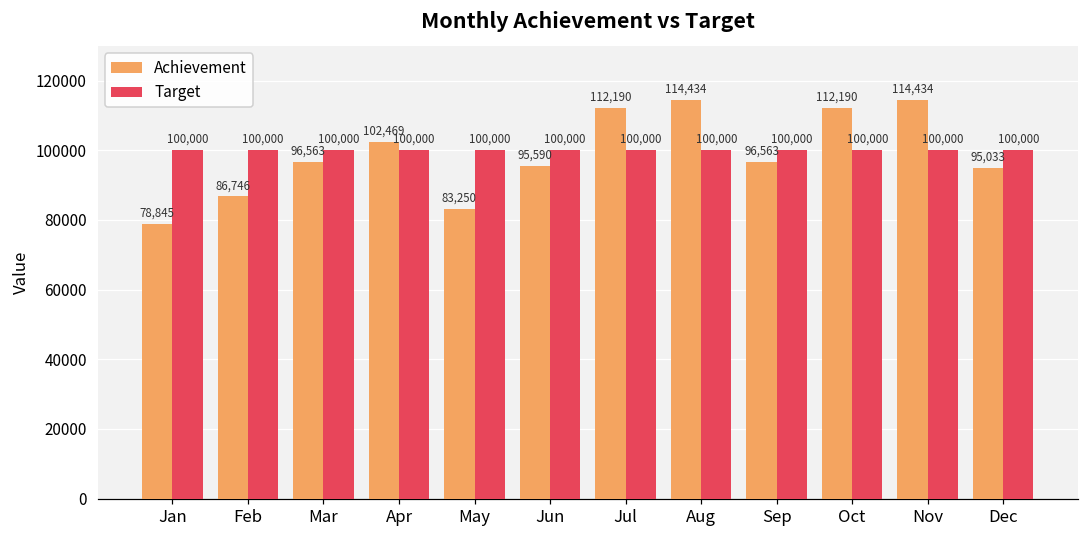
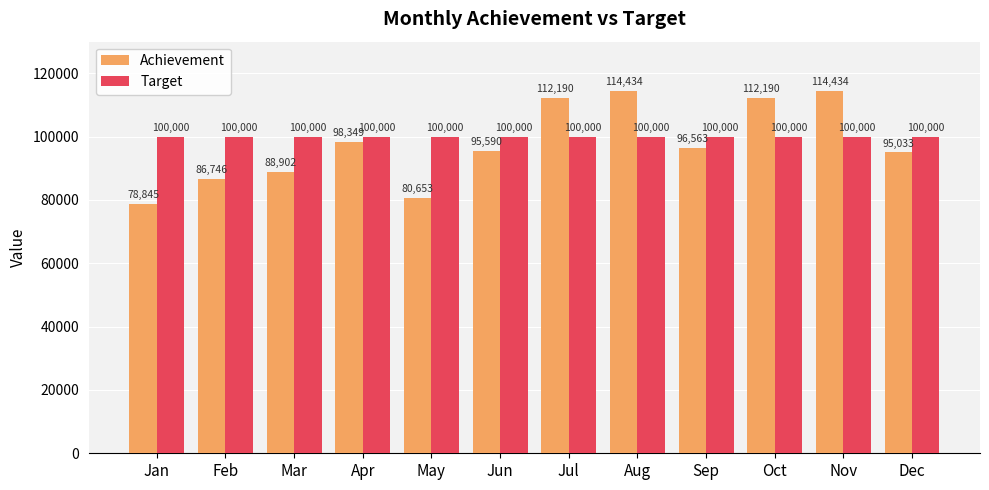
  {
    "Achievement": {
      "Jan": "78,845",
      "Feb": "86,746",
-     "Mar": "96,563",
-     "Apr": "102,469",
-     "May": "83,250",
+     "Mar": "88,902",
+     "Apr": "98,349",
+     "May": "80,653",
      "Jun": "95,590",
      "Jul": "112,190",
      "Aug": "114,434",
      "Sep": "96,563",
      "Oct": "112,190",
      "Nov": "114,434",
      "Dec": "95,033"
    },
    "Target": {
      "Jan": "100,000",
      "Feb": "100,000",
      "Mar": "100,000",
      "Apr": "100,000",
      "May": "100,000",
      "Jun": "100,000",
      "Jul": "100,000",
      "Aug": "100,000",
      "Sep": "100,000",
      "Oct": "100,000",
      "Nov": "100,000",
      "Dec": "100,000"
    }
  }
